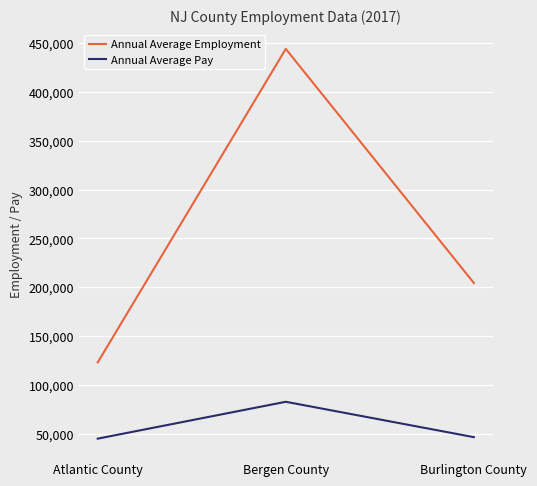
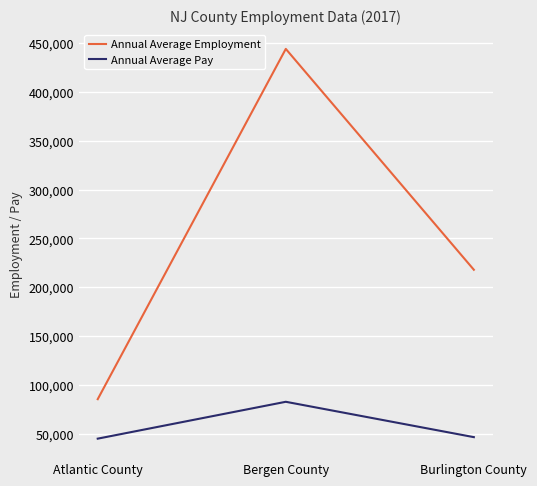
  {
    "Annual Average Employment": {
-     "Atlantic County": "120,000",
+     "Atlantic County": "90,000",
      "Bergen County": "440,000",
-     "Burlington County": "200,000"
+     "Burlington County": "220,000"
    },
    "Annual Average Pay": {
      "Atlantic County": "50,000",
      "Bergen County": "80,000",
      "Burlington County": "50,000"
    }
  }
